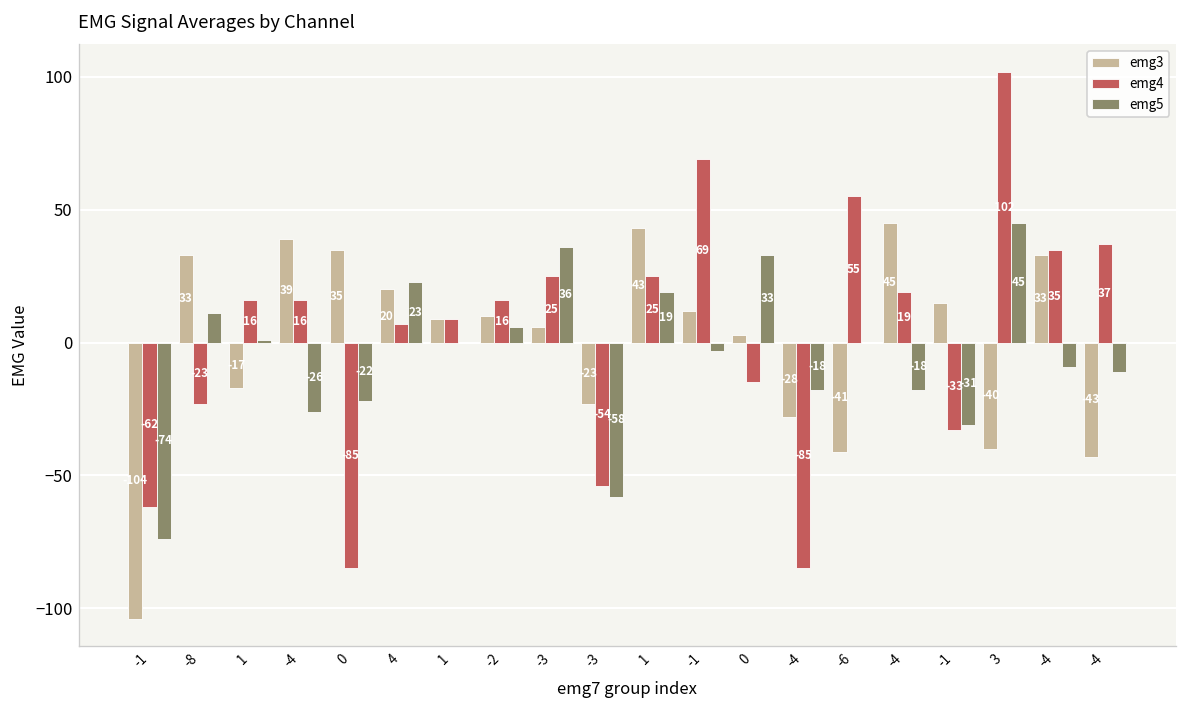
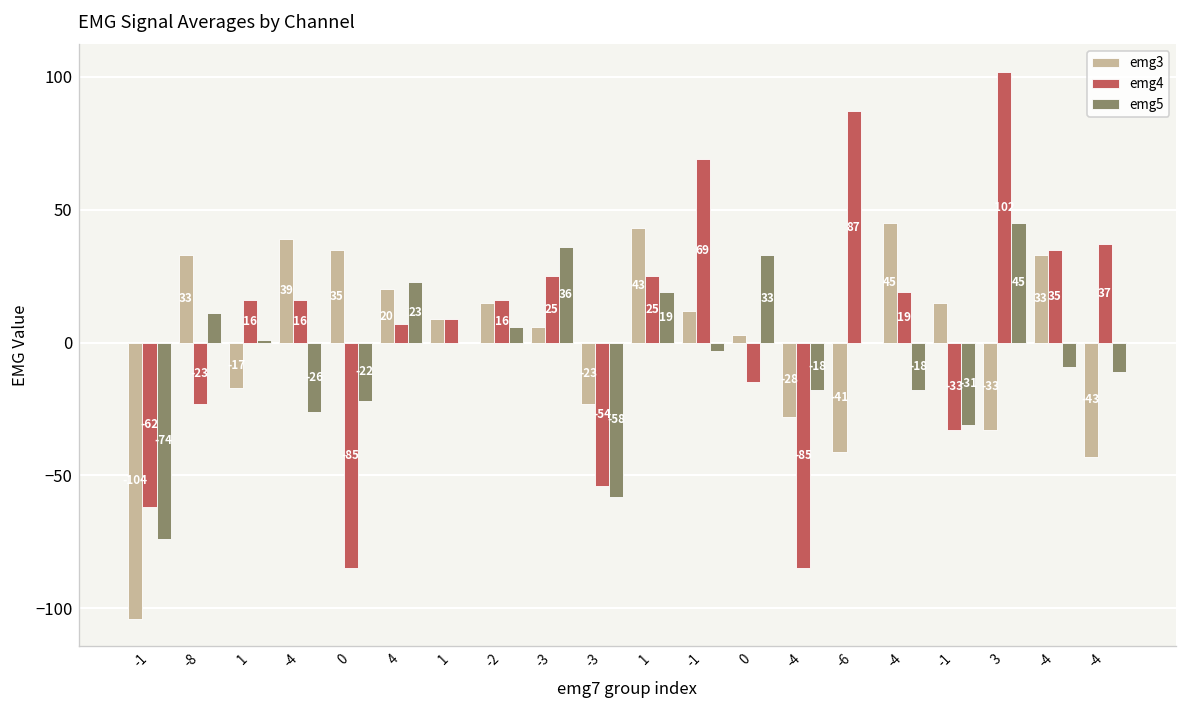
  {
    "emg3": {
      "-8": 33,
      "4": 20,
-     "-2": 10,
-     "3": -40
+     "-2": 15,
+     "3": -33
    },
    "emg4": {
      "-2": 16,
-     "-6": 55
+     "-6": 87
    },
    "emg5": {
      "4": 23,
      "3": 45
    }
  }
